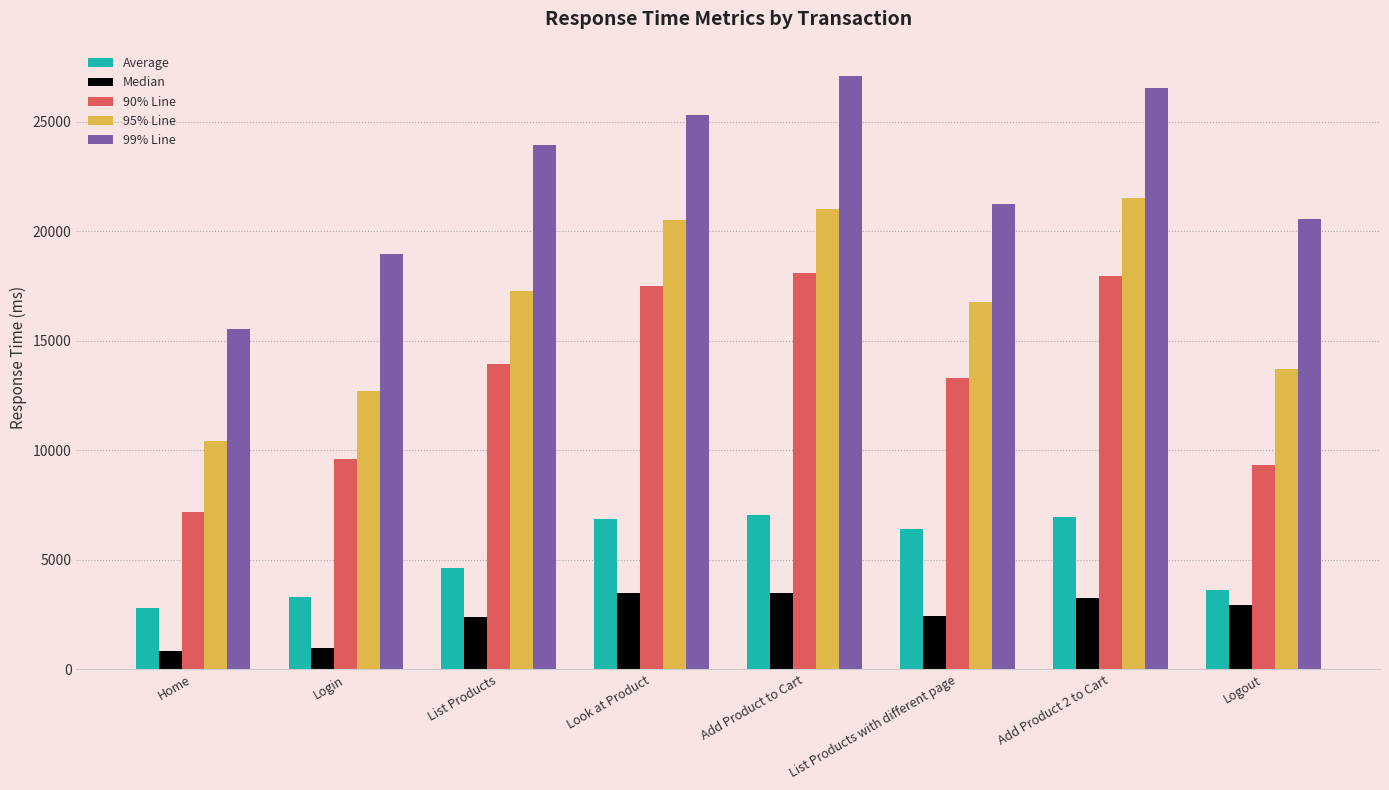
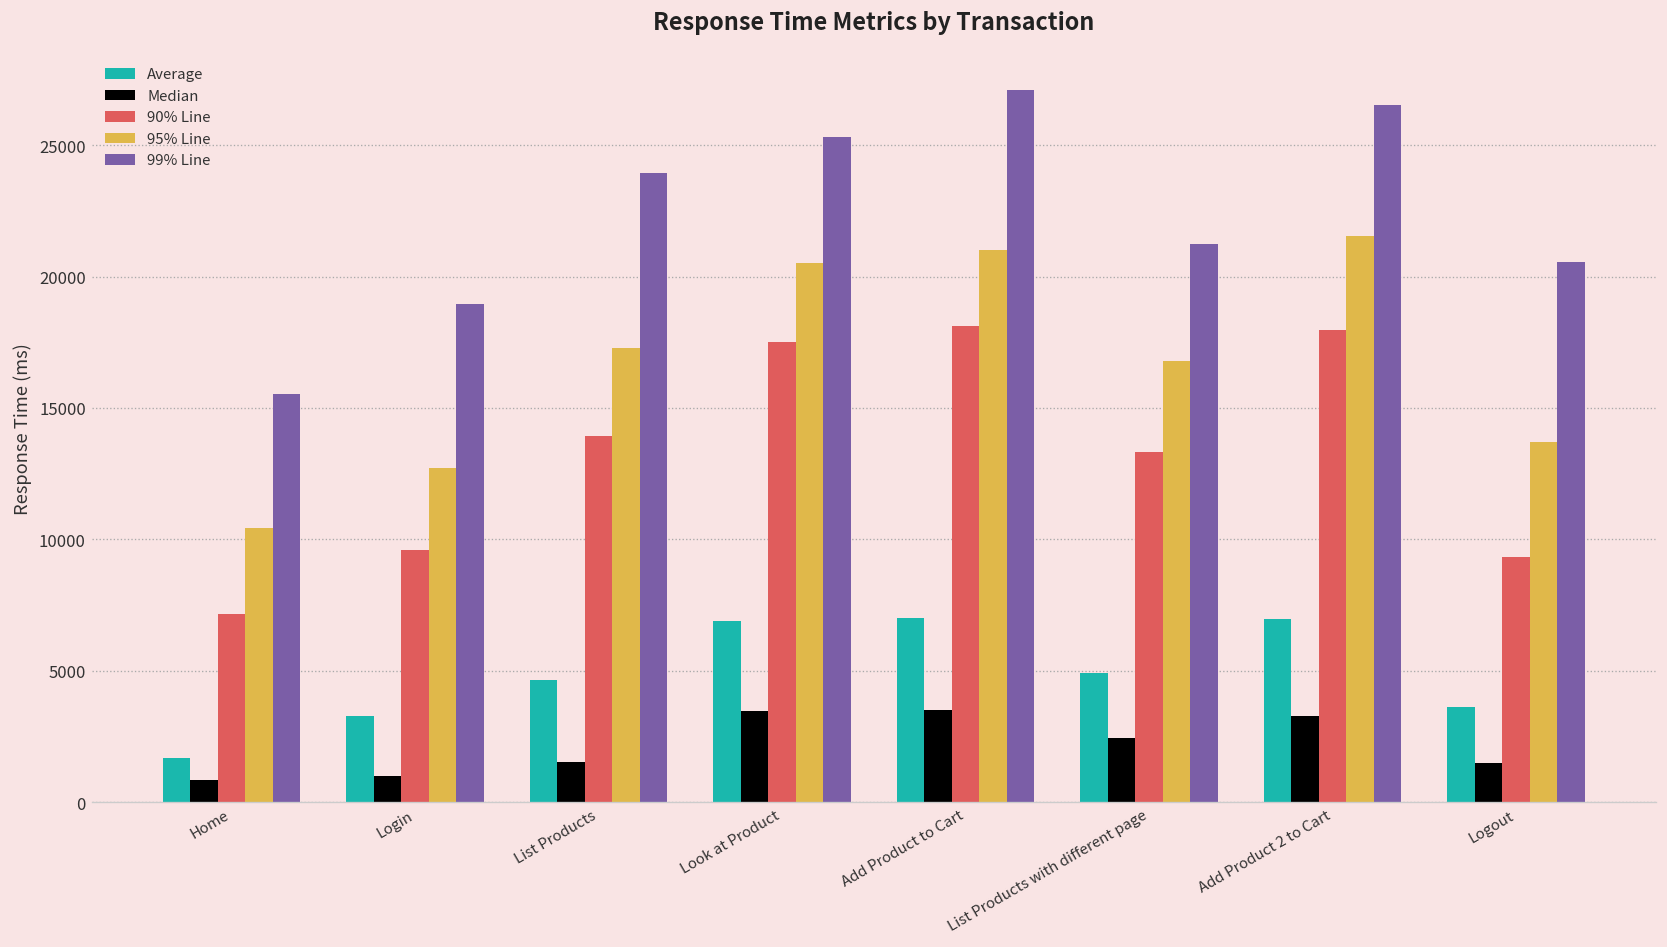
  {
    "Average": {
-     "Home": 2800,
+     "Home": 1700,
      "Login": 3300,
      "List Products": 4600,
      "Look at Product": 6900,
      "Add Product to Cart": 7000,
-     "List Products with different page": 6400,
+     "List Products with different page": 4900,
      "Add Product 2 to Cart": 7000,
      "Logout": 3600
    },
    "Median": {
      "Home": 800,
      "Login": 1000,
-     "List Products": 2400,
+     "List Products": 1500,
      "Look at Product": 3500,
      "Add Product to Cart": 3500,
      "List Products with different page": 2400,
      "Add Product 2 to Cart": 3300,
-     "Logout": 2900
+     "Logout": 1500
    },
    "90% Line": {
      "Home": 7200,
      "Login": 9600,
      "List Products": 13900,
      "Look at Product": 17500,
      "Add Product to Cart": 18100,
      "List Products with different page": 13300,
      "Add Product 2 to Cart": 18000,
      "Logout": 9300
    },
    "95% Line": {
      "Home": 10400,
      "Login": 12700,
      "List Products": 17300,
      "Look at Product": 20500,
      "Add Product to Cart": 21000,
      "List Products with different page": 16800,
      "Add Product 2 to Cart": 21500,
      "Logout": 13700
    },
    "99% Line": {
      "Home": 15500,
      "Login": 18900,
      "List Products": 23900,
      "Look at Product": 25300,
      "Add Product to Cart": 27100,
      "List Products with different page": 21200,
      "Add Product 2 to Cart": 26500,
      "Logout": 20600
    }
  }
